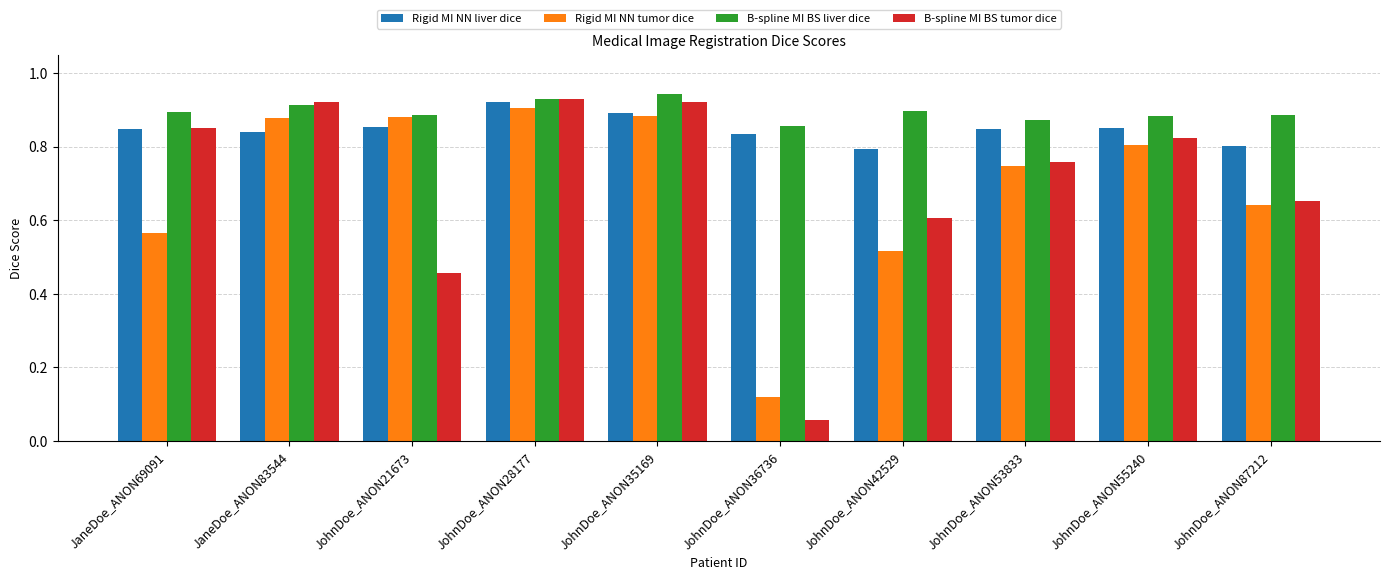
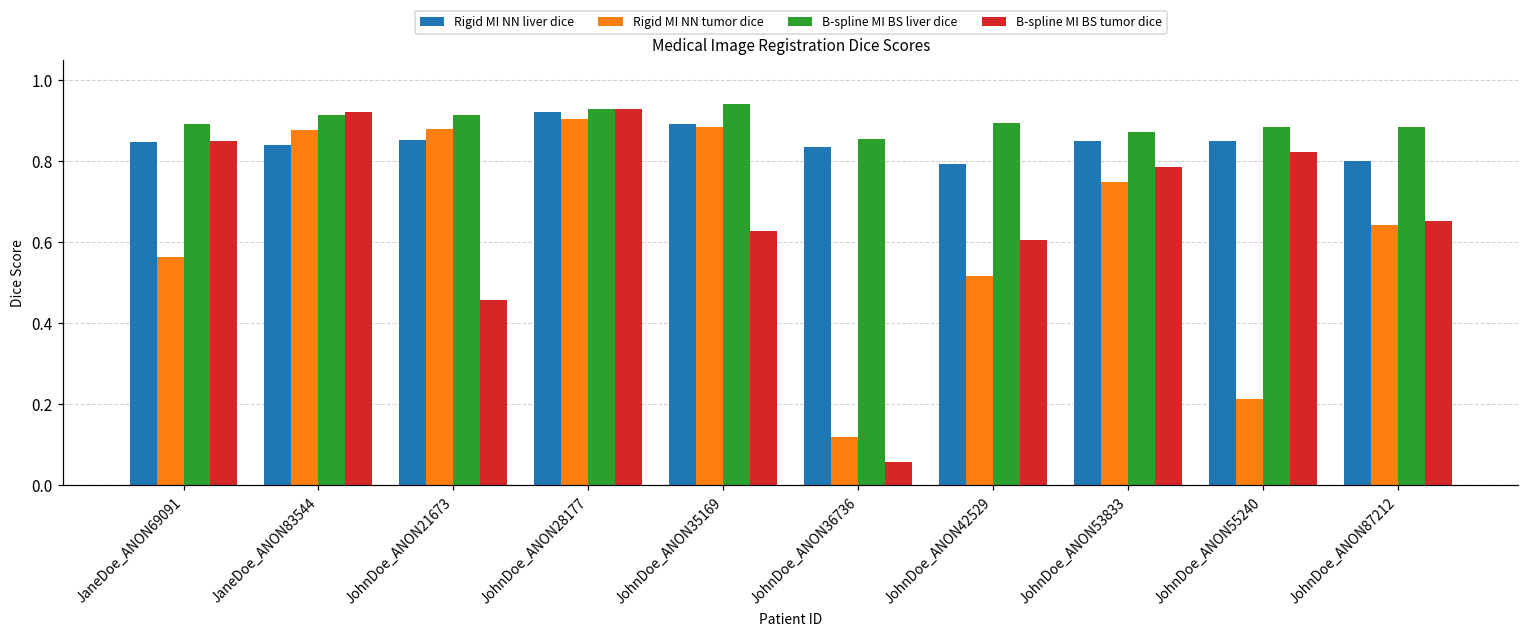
  {
    "Rigid MI NN liver dice": {
      "JaneDoe_ANON69091": 0.85,
      "JaneDoe_ANON83544": 0.84,
      "JohnDoe_ANON21673": 0.85,
      "JohnDoe_ANON28177": 0.92,
      "JohnDoe_ANON35169": 0.89,
      "JohnDoe_ANON36736": 0.83,
      "JohnDoe_ANON42529": 0.79,
      "JohnDoe_ANON53833": 0.85,
      "JohnDoe_ANON55240": 0.85,
      "JohnDoe_ANON87212": 0.80
    },
    "Rigid MI NN tumor dice": {
      "JaneDoe_ANON69091": 0.56,
      "JaneDoe_ANON83544": 0.88,
      "JohnDoe_ANON21673": 0.88,
      "JohnDoe_ANON28177": 0.90,
      "JohnDoe_ANON35169": 0.88,
      "JohnDoe_ANON36736": 0.12,
      "JohnDoe_ANON42529": 0.52,
      "JohnDoe_ANON53833": 0.75,
-     "JohnDoe_ANON55240": 0.81,
+     "JohnDoe_ANON55240": 0.21,
      "JohnDoe_ANON87212": 0.64
    },
    "B-spline MI BS liver dice": {
      "JaneDoe_ANON69091": 0.89,
      "JaneDoe_ANON83544": 0.91,
-     "JohnDoe_ANON21673": 0.89,
+     "JohnDoe_ANON21673": 0.91,
      "JohnDoe_ANON28177": 0.93,
      "JohnDoe_ANON35169": 0.94,
      "JohnDoe_ANON36736": 0.86,
      "JohnDoe_ANON42529": 0.90,
      "JohnDoe_ANON53833": 0.87,
      "JohnDoe_ANON55240": 0.88,
      "JohnDoe_ANON87212": 0.89
    },
    "B-spline MI BS tumor dice": {
      "JaneDoe_ANON69091": 0.85,
      "JaneDoe_ANON83544": 0.92,
      "JohnDoe_ANON21673": 0.46,
      "JohnDoe_ANON28177": 0.93,
-     "JohnDoe_ANON35169": 0.92,
+     "JohnDoe_ANON35169": 0.63,
      "JohnDoe_ANON36736": 0.06,
      "JohnDoe_ANON42529": 0.61,
-     "JohnDoe_ANON53833": 0.76,
+     "JohnDoe_ANON53833": 0.79,
      "JohnDoe_ANON55240": 0.82,
      "JohnDoe_ANON87212": 0.65
    }
  }
